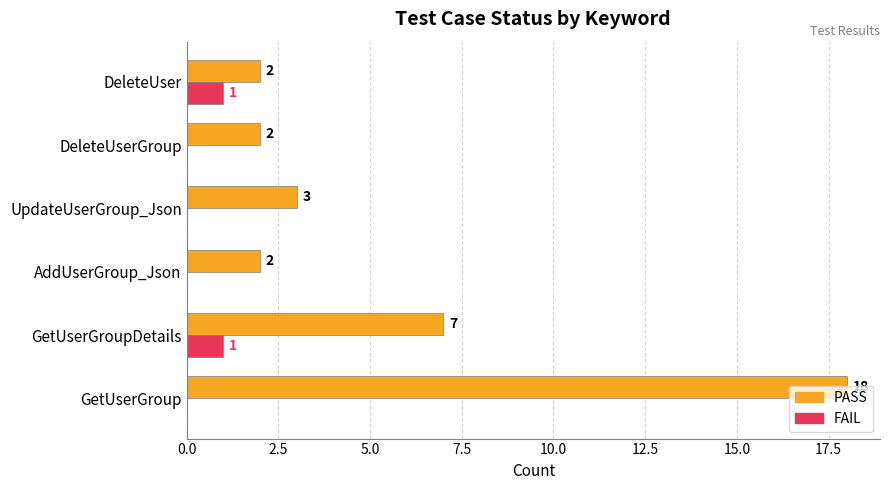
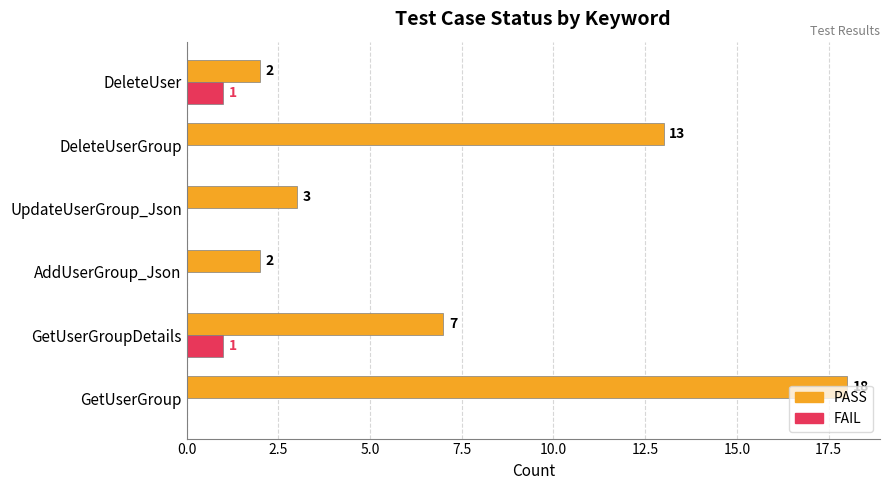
  {
    "PASS": {
      "DeleteUser": 2,
-     "DeleteUserGroup": 2,
+     "DeleteUserGroup": 13,
      "UpdateUserGroup_Json": 3,
      "AddUserGroup_Json": 2,
      "GetUserGroupDetails": 7
    },
    "FAIL": {
      "DeleteUser": 1,
      "GetUserGroupDetails": 1
    }
  }
